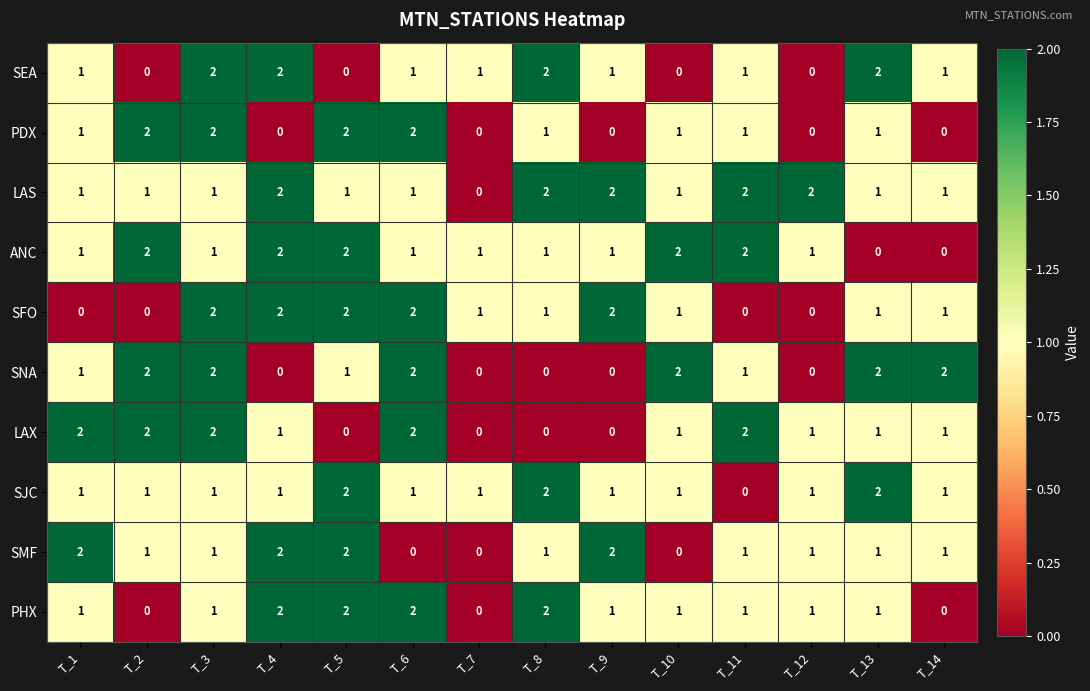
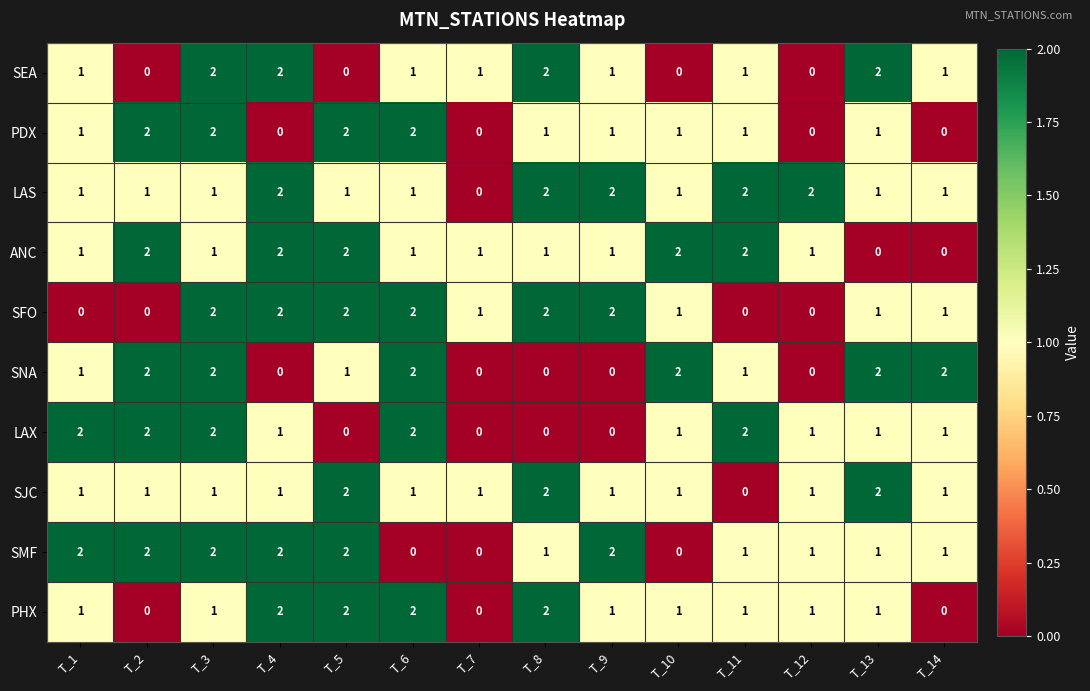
  {
    "SEA": {
      "T_1": 1,
      "T_2": 0,
      "T_3": 2,
      "T_4": 2,
      "T_5": 0,
      "T_6": 1,
      "T_7": 1,
      "T_8": 2,
      "T_9": 1,
      "T_10": 0,
      "T_11": 1,
      "T_12": 0,
      "T_13": 2,
      "T_14": 1
    },
    "PDX": {
      "T_1": 1,
      "T_2": 2,
      "T_3": 2,
      "T_4": 0,
      "T_5": 2,
      "T_6": 2,
      "T_7": 0,
      "T_8": 1,
-     "T_9": 0,
+     "T_9": 1,
      "T_10": 1,
      "T_11": 1,
      "T_12": 0,
      "T_13": 1,
      "T_14": 0
    },
    "LAS": {
      "T_1": 1,
      "T_2": 1,
      "T_3": 1,
      "T_4": 2,
      "T_5": 1,
      "T_6": 1,
      "T_7": 0,
      "T_8": 2,
      "T_9": 2,
      "T_10": 1,
      "T_11": 2,
      "T_12": 2,
      "T_13": 1,
      "T_14": 1
    },
    "ANC": {
      "T_1": 1,
      "T_2": 2,
      "T_3": 1,
      "T_4": 2,
      "T_5": 2,
      "T_6": 1,
      "T_7": 1,
      "T_8": 1,
      "T_9": 1,
      "T_10": 2,
      "T_11": 2,
      "T_12": 1,
      "T_13": 0,
      "T_14": 0
    },
    "SFO": {
      "T_1": 0,
      "T_2": 0,
      "T_3": 2,
      "T_4": 2,
      "T_5": 2,
      "T_6": 2,
      "T_7": 1,
-     "T_8": 1,
+     "T_8": 2,
      "T_9": 2,
      "T_10": 1,
      "T_11": 0,
      "T_12": 0,
      "T_13": 1,
      "T_14": 1
    },
    "SNA": {
      "T_1": 1,
      "T_2": 2,
      "T_3": 2,
      "T_4": 0,
      "T_5": 1,
      "T_6": 2,
      "T_7": 0,
      "T_8": 0,
      "T_9": 0,
      "T_10": 2,
      "T_11": 1,
      "T_12": 0,
      "T_13": 2,
      "T_14": 2
    },
    "LAX": {
      "T_1": 2,
      "T_2": 2,
      "T_3": 2,
      "T_4": 1,
      "T_5": 0,
      "T_6": 2,
      "T_7": 0,
      "T_8": 0,
      "T_9": 0,
      "T_10": 1,
      "T_11": 2,
      "T_12": 1,
      "T_13": 1,
      "T_14": 1
    },
    "SJC": {
      "T_1": 1,
      "T_2": 1,
      "T_3": 1,
      "T_4": 1,
      "T_5": 2,
      "T_6": 1,
      "T_7": 1,
      "T_8": 2,
      "T_9": 1,
      "T_10": 1,
      "T_11": 0,
      "T_12": 1,
      "T_13": 2,
      "T_14": 1
    },
    "SMF": {
      "T_1": 2,
-     "T_2": 1,
-     "T_3": 1,
+     "T_2": 2,
+     "T_3": 2,
      "T_4": 2,
      "T_5": 2,
      "T_6": 0,
      "T_7": 0,
      "T_8": 1,
      "T_9": 2,
      "T_10": 0,
      "T_11": 1,
      "T_12": 1,
      "T_13": 1,
      "T_14": 1
    },
    "PHX": {
      "T_1": 1,
      "T_2": 0,
      "T_3": 1,
      "T_4": 2,
      "T_5": 2,
      "T_6": 2,
      "T_7": 0,
      "T_8": 2,
      "T_9": 1,
      "T_10": 1,
      "T_11": 1,
      "T_12": 1,
      "T_13": 1,
      "T_14": 0
    }
  }
